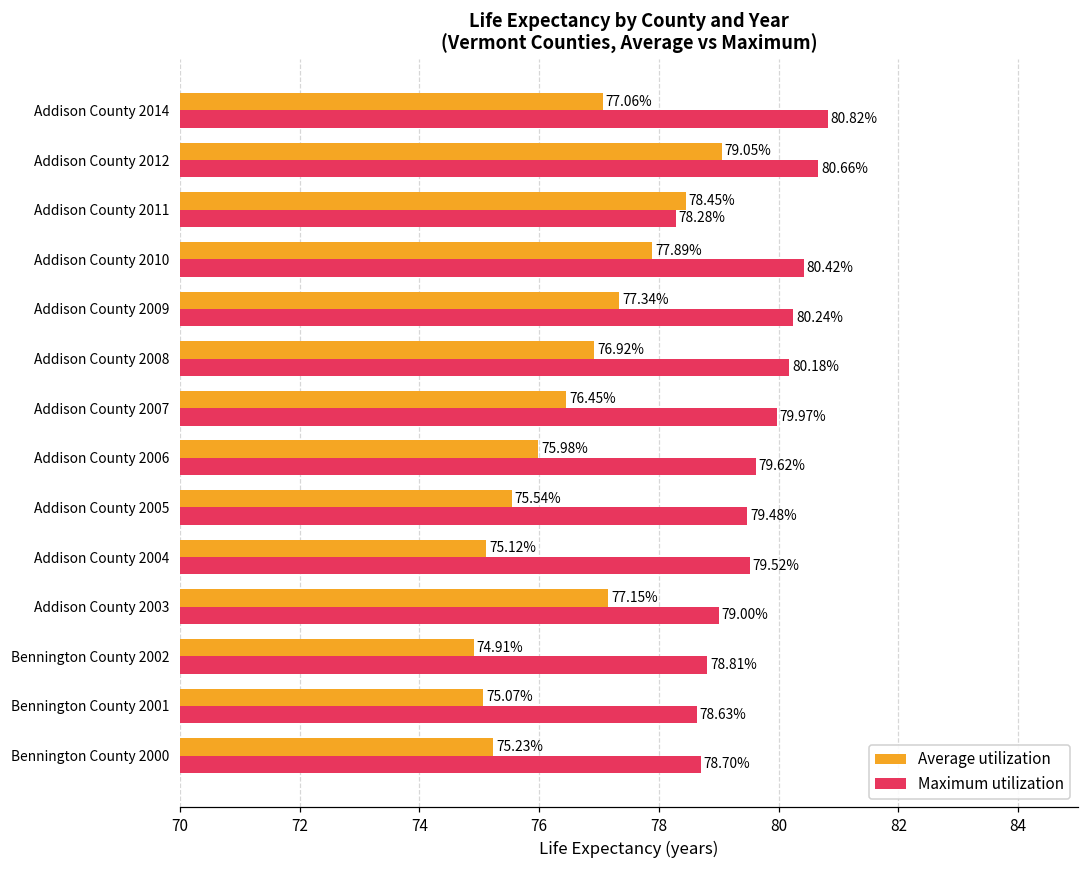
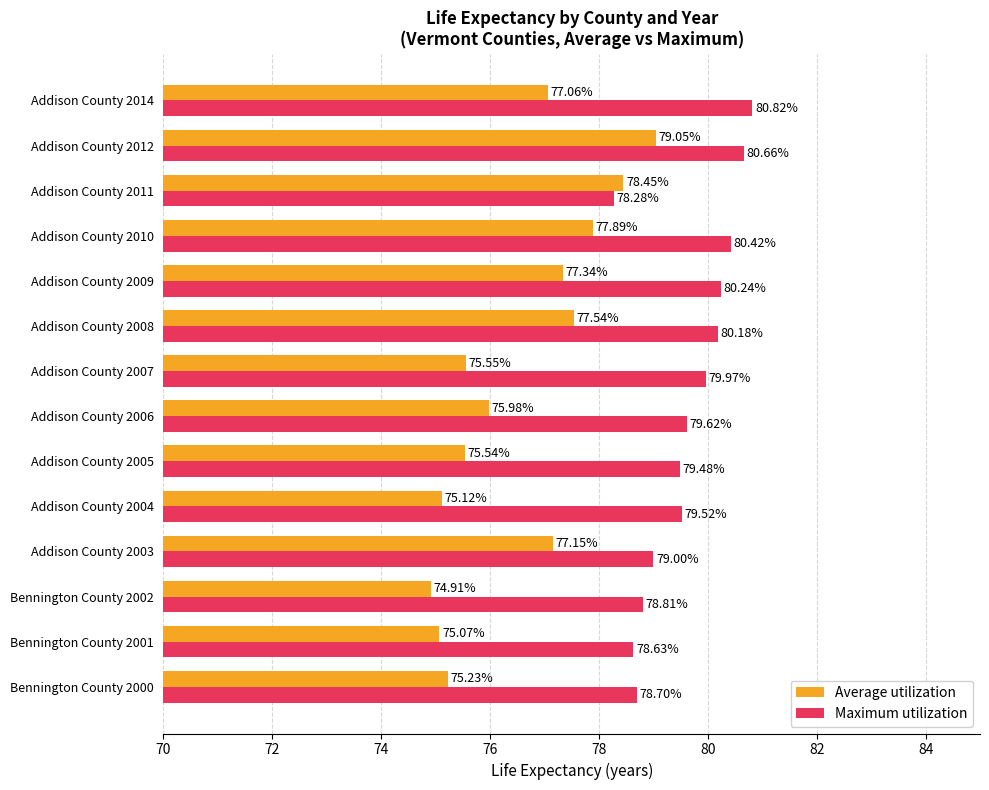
  {
    "Average utilization": {
      "Addison County 2014": "77.06%",
      "Addison County 2012": "79.05%",
      "Addison County 2011": "78.45%",
      "Addison County 2010": "77.89%",
      "Addison County 2009": "77.34%",
-     "Addison County 2008": "76.92%",
-     "Addison County 2007": "76.45%",
+     "Addison County 2008": "77.54%",
+     "Addison County 2007": "75.55%",
      "Addison County 2006": "75.98%",
      "Addison County 2005": "75.54%",
      "Addison County 2004": "75.12%",
      "Addison County 2003": "77.15%",
      "Bennington County 2002": "74.91%",
      "Bennington County 2001": "75.07%",
      "Bennington County 2000": "75.23%"
    },
    "Maximum utilization": {
      "Addison County 2014": "80.82%",
      "Addison County 2012": "80.66%",
      "Addison County 2011": "78.28%",
      "Addison County 2010": "80.42%",
      "Addison County 2009": "80.24%",
      "Addison County 2008": "80.18%",
      "Addison County 2007": "79.97%",
      "Addison County 2006": "79.62%",
      "Addison County 2005": "79.48%",
      "Addison County 2004": "79.52%",
      "Addison County 2003": "79.00%",
      "Bennington County 2002": "78.81%",
      "Bennington County 2001": "78.63%",
      "Bennington County 2000": "78.70%"
    }
  }
